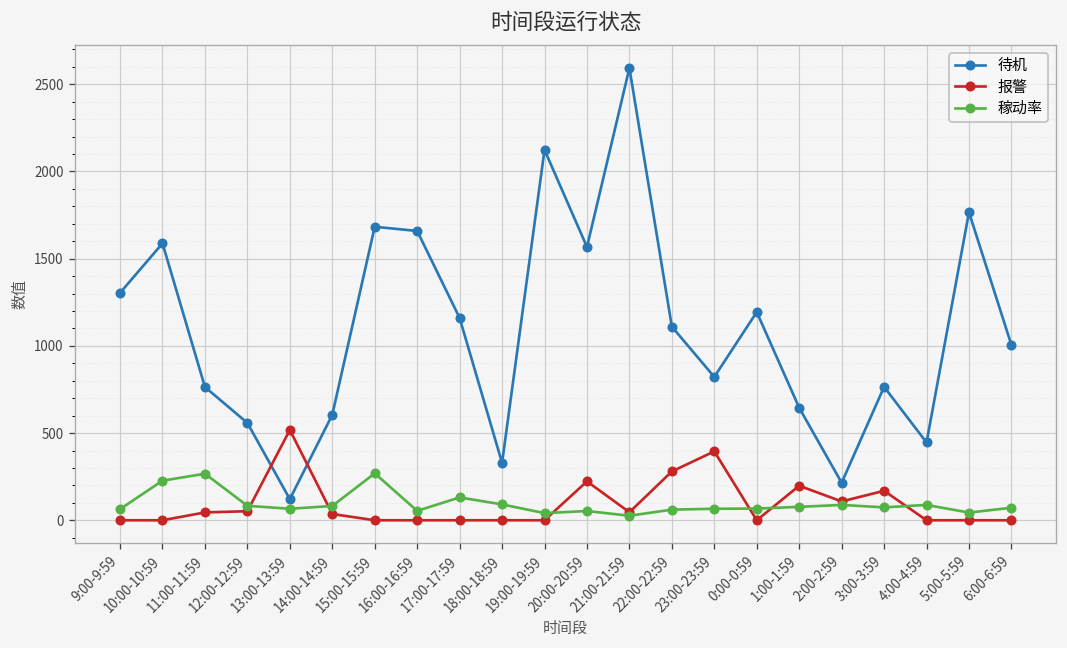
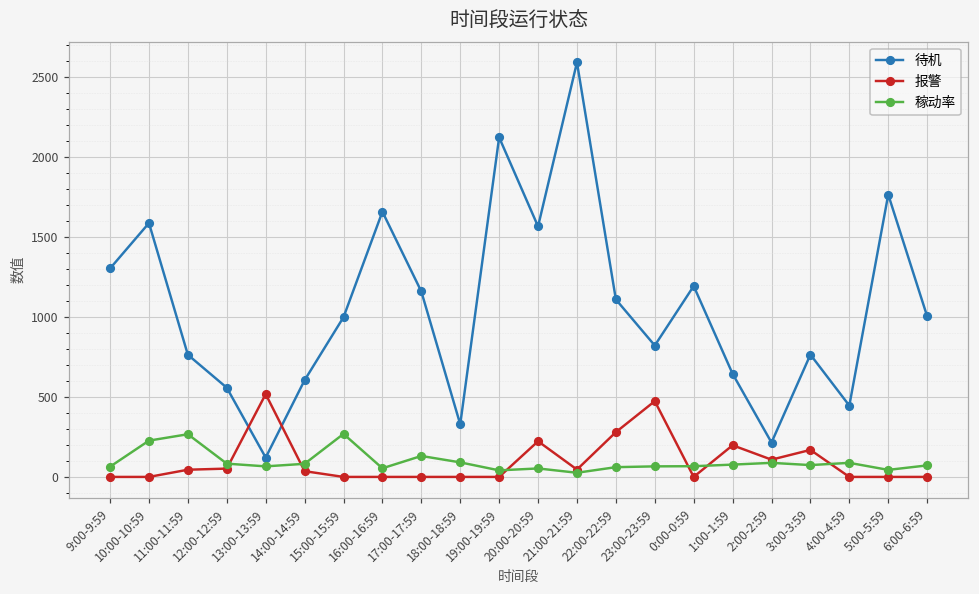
  {
    "待机": {
      "9:00-9:59": 1300,
      "10:00-10:59": 1590,
      "11:00-11:59": 760,
      "12:00-12:59": 560,
      "13:00-13:59": 120,
      "14:00-14:59": 610,
-     "15:00-15:59": 1680,
+     "15:00-15:59": 1000,
      "16:00-16:59": 1660,
      "17:00-17:59": 1160,
      "18:00-18:59": 330,
      "19:00-19:59": 2120,
      "20:00-20:59": 1570,
      "21:00-21:59": 2590,
      "22:00-22:59": 1110,
      "23:00-23:59": 820,
      "0:00-0:59": 1190,
      "1:00-1:59": 650,
      "2:00-2:59": 220,
      "3:00-3:59": 770,
      "4:00-4:59": 450,
      "5:00-5:59": 1770,
      "6:00-6:59": 1010
    },
    "报警": {
      "9:00-9:59": 0,
      "10:00-10:59": 0,
      "11:00-11:59": 50,
      "12:00-12:59": 50,
      "13:00-13:59": 520,
      "14:00-14:59": 40,
      "15:00-15:59": 0,
      "16:00-16:59": 0,
      "17:00-17:59": 0,
      "18:00-18:59": 0,
      "19:00-19:59": 0,
      "20:00-20:59": 220,
      "21:00-21:59": 50,
      "22:00-22:59": 280,
-     "23:00-23:59": 400,
+     "23:00-23:59": 470,
      "0:00-0:59": 0,
      "1:00-1:59": 200,
      "2:00-2:59": 110,
      "3:00-3:59": 170,
      "4:00-4:59": 0,
      "5:00-5:59": 0,
      "6:00-6:59": 0
    },
    "稼动率": {
      "9:00-9:59": 60,
      "10:00-10:59": 230,
      "11:00-11:59": 270,
      "12:00-12:59": 80,
      "13:00-13:59": 70,
      "14:00-14:59": 80,
      "15:00-15:59": 270,
      "16:00-16:59": 50,
      "17:00-17:59": 130,
      "18:00-18:59": 90,
      "19:00-19:59": 40,
      "20:00-20:59": 50,
      "21:00-21:59": 30,
      "22:00-22:59": 60,
      "23:00-23:59": 70,
      "0:00-0:59": 70,
      "1:00-1:59": 80,
      "2:00-2:59": 90,
      "3:00-3:59": 70,
      "4:00-4:59": 90,
      "5:00-5:59": 40,
      "6:00-6:59": 70
    }
  }
